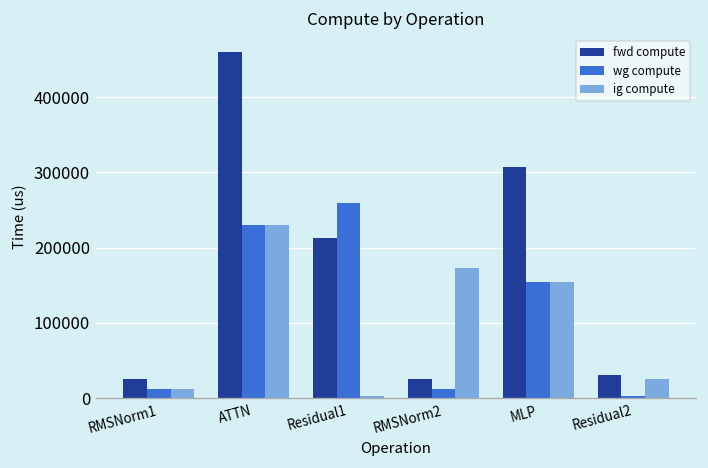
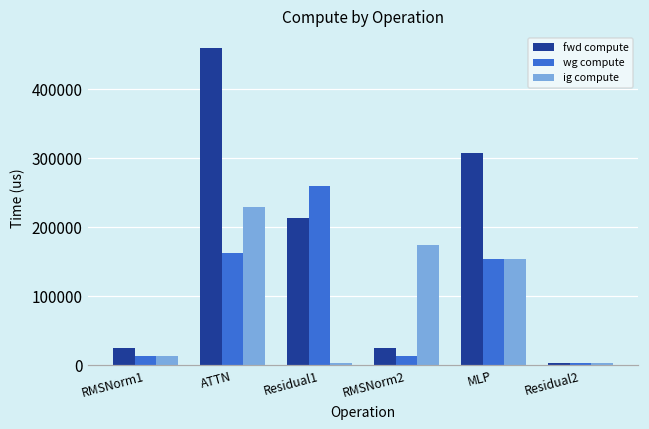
  {
    "fwd compute": {
      "RMSNorm1": 30000,
      "ATTN": 460000,
      "Residual1": 210000,
      "RMSNorm2": 30000,
      "MLP": 310000,
-     "Residual2": 30000
+     "Residual2": 0
    },
    "wg compute": {
      "RMSNorm1": 10000,
-     "ATTN": 230000,
+     "ATTN": 160000,
      "Residual1": 260000,
      "RMSNorm2": 10000,
      "MLP": 150000
    },
    "ig compute": {
      "RMSNorm1": 10000,
      "ATTN": 230000,
      "RMSNorm2": 170000,
      "MLP": 150000,
-     "Residual2": 30000
+     "Residual2": 0
    }
  }
